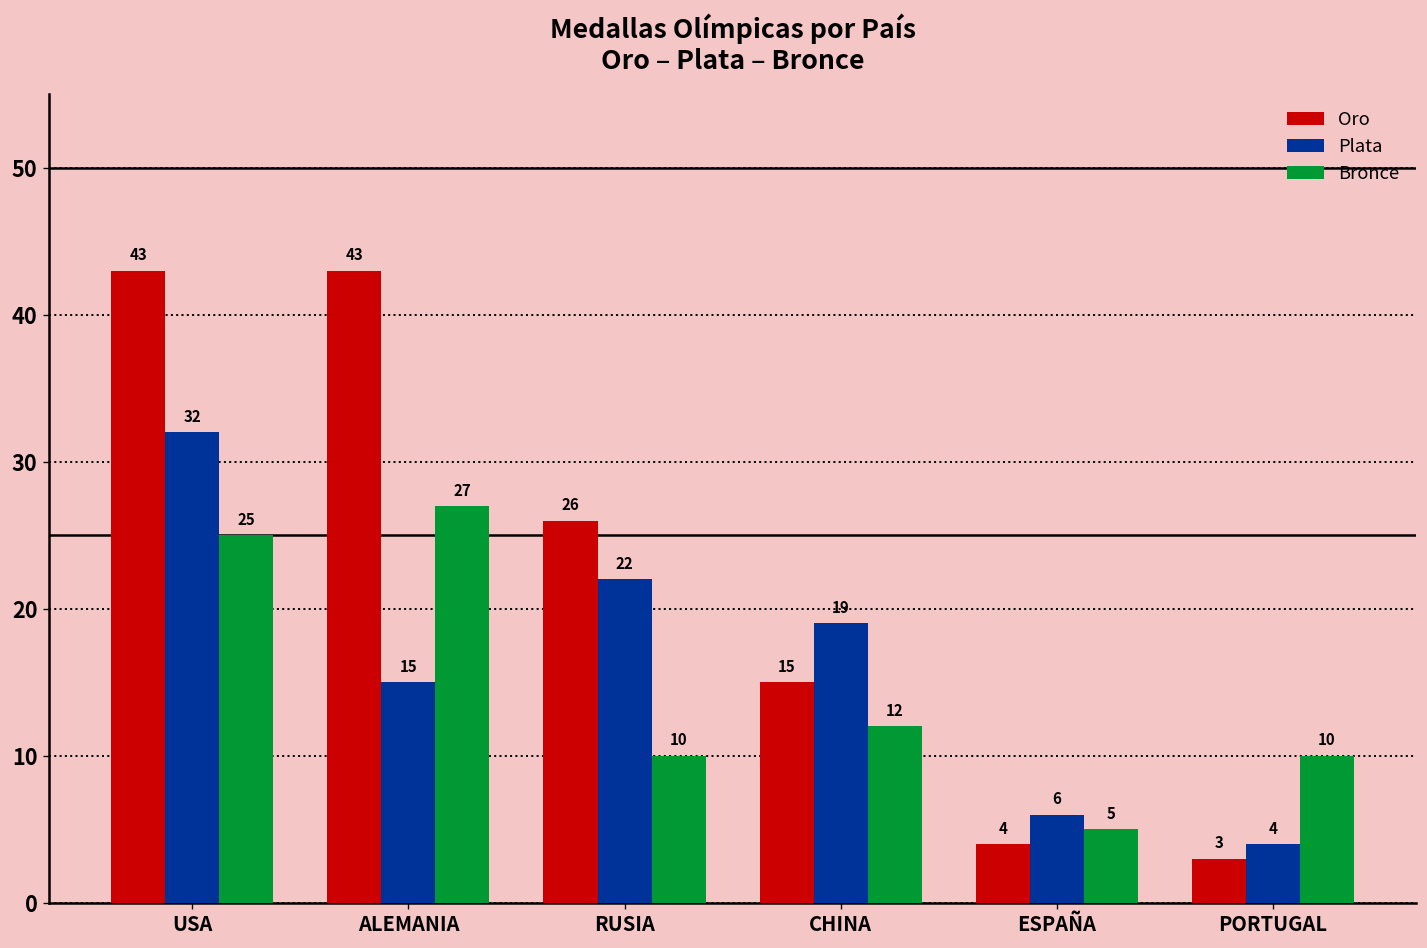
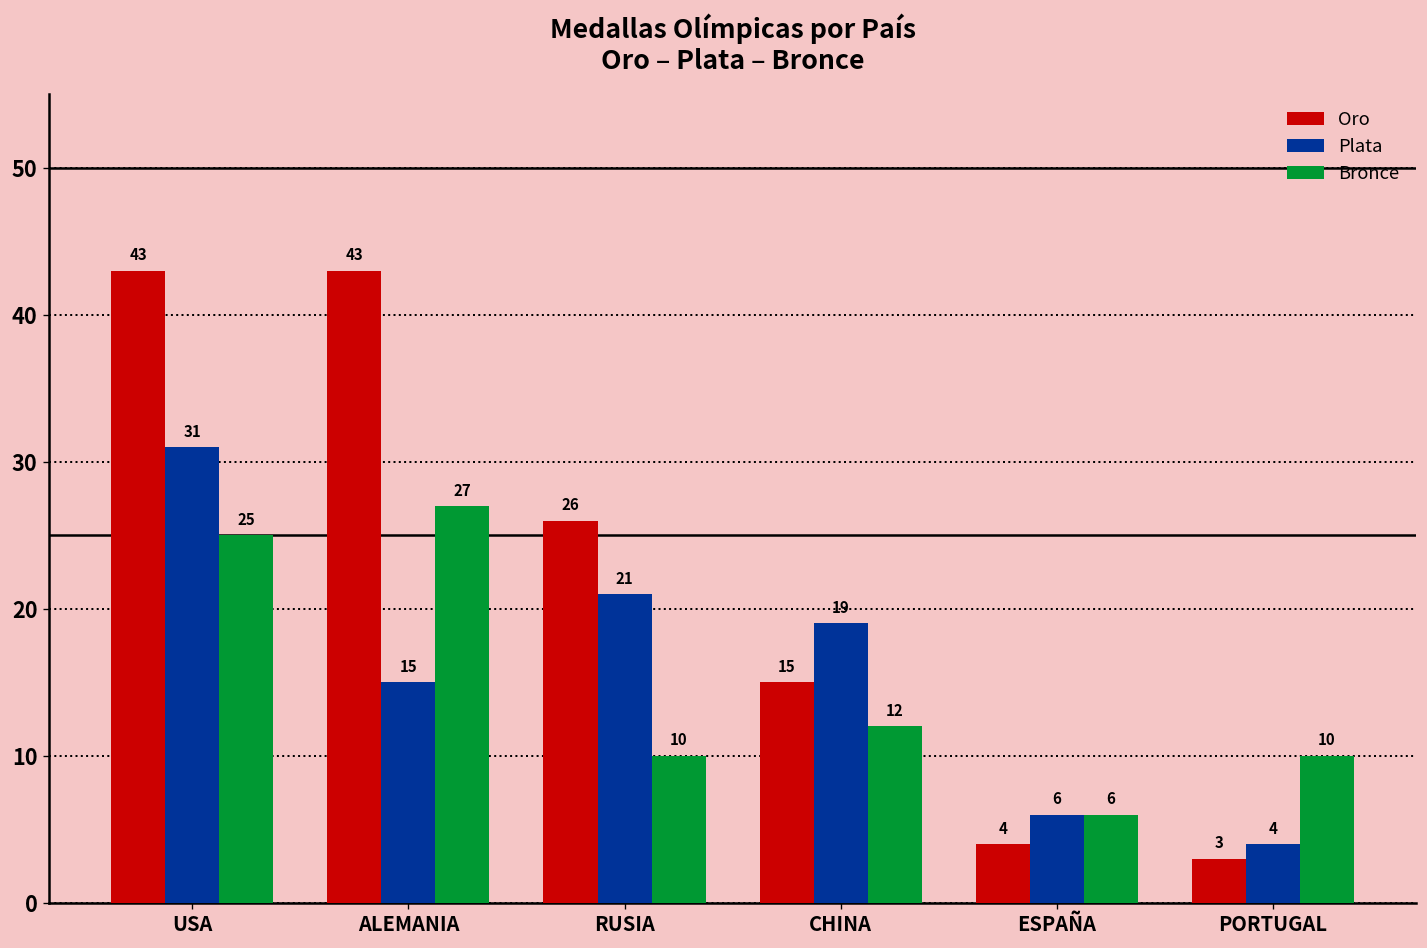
  {
    "Oro": {
      "USA": 43,
      "ALEMANIA": 43,
      "RUSIA": 26,
      "CHINA": 15,
      "ESPAÑA": 4,
      "PORTUGAL": 3
    },
    "Plata": {
-     "USA": 32,
+     "USA": 31,
      "ALEMANIA": 15,
-     "RUSIA": 22,
+     "RUSIA": 21,
      "CHINA": 19,
      "ESPAÑA": 6,
      "PORTUGAL": 4
    },
    "Bronce": {
      "USA": 25,
      "ALEMANIA": 27,
      "RUSIA": 10,
      "CHINA": 12,
-     "ESPAÑA": 5,
+     "ESPAÑA": 6,
      "PORTUGAL": 10
    }
  }
